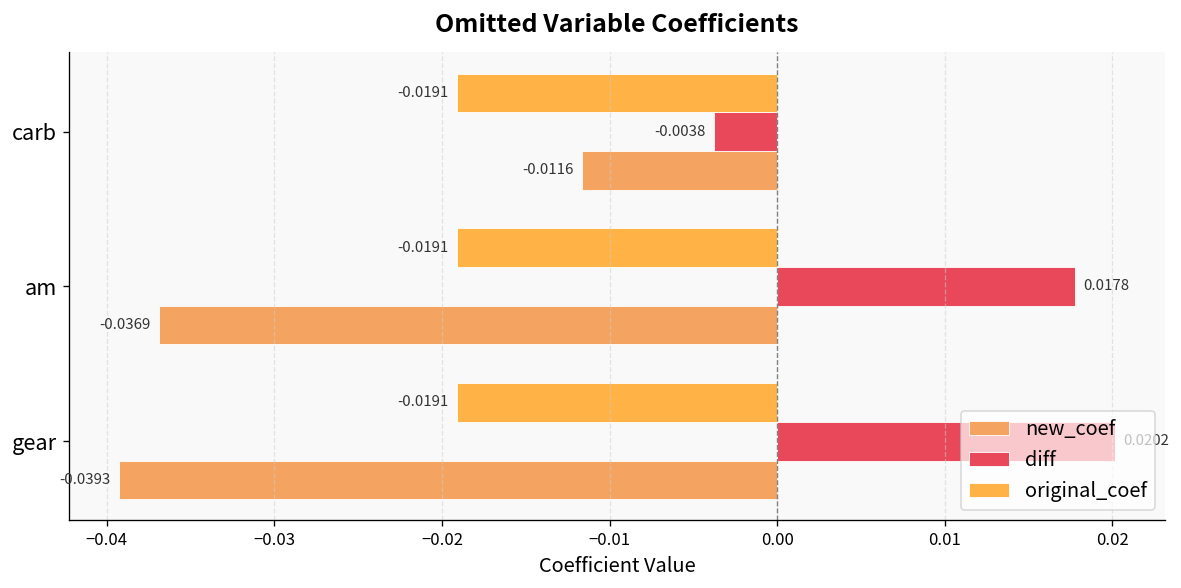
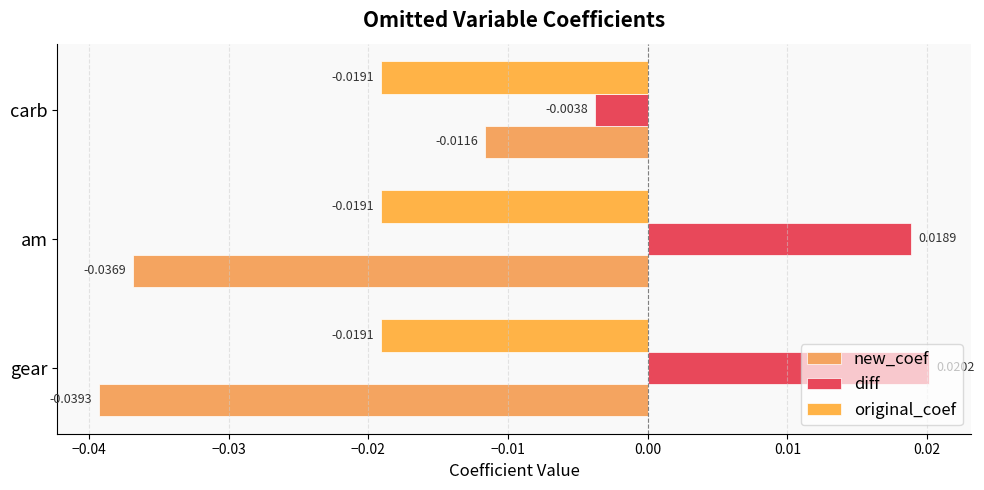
  {
    "diff": {
      "carb": -0.0038,
-     "am": 0.0178
+     "am": 0.0189
    }
  }
